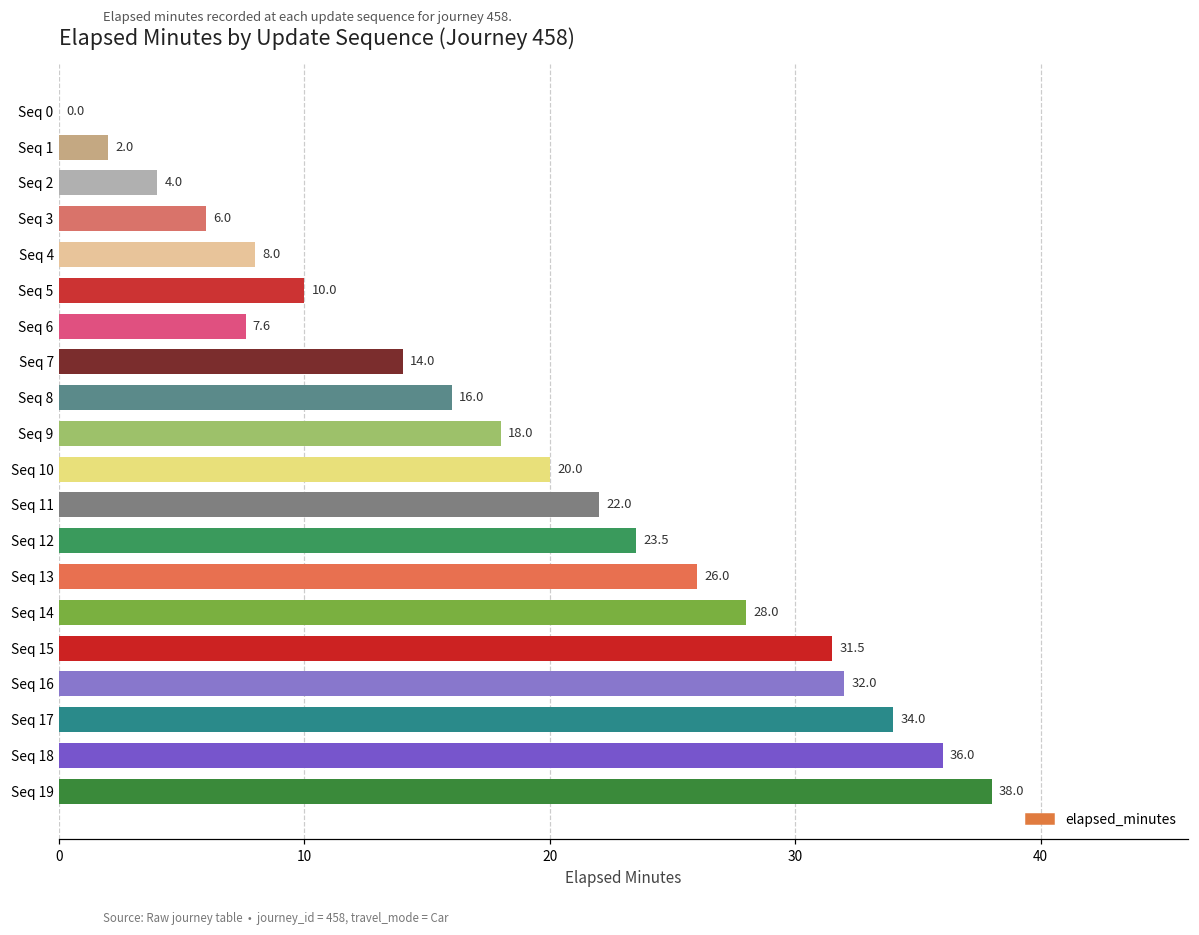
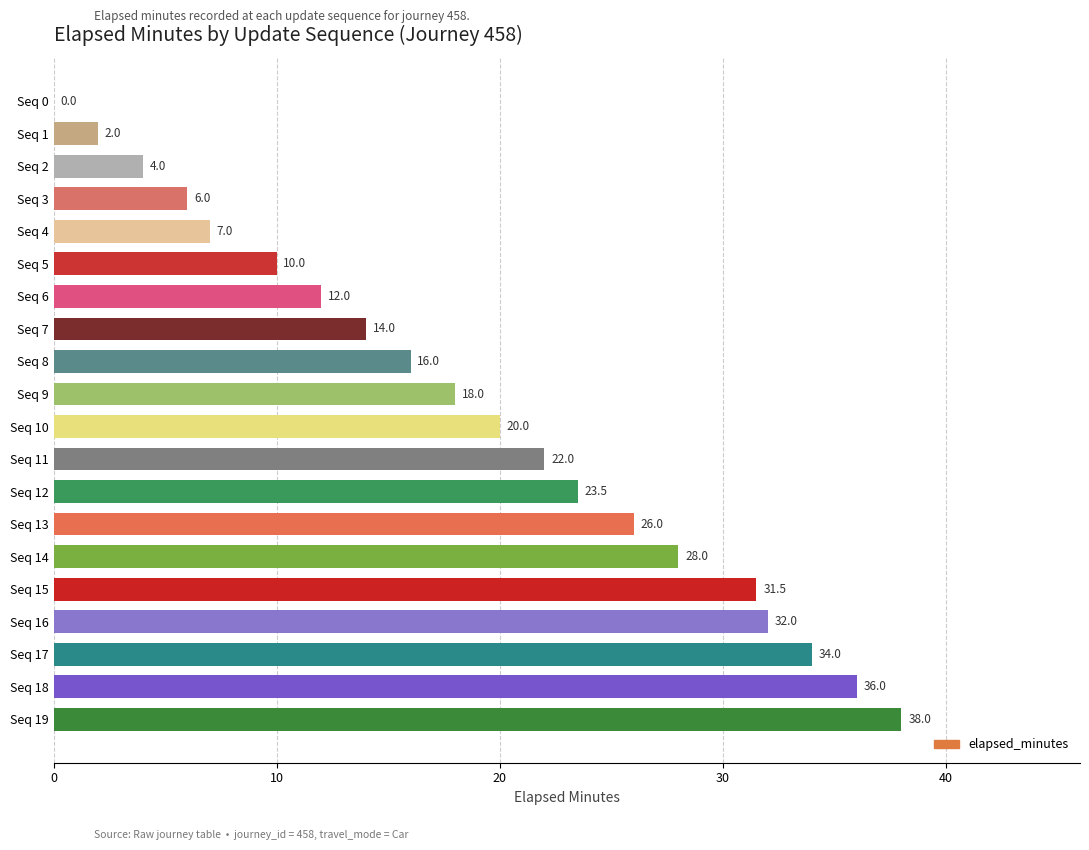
  {
    "Seq 0": 0.0,
    "Seq 1": 2.0,
    "Seq 2": 4.0,
    "Seq 3": 6.0,
-   "Seq 4": 8.0,
+   "Seq 4": 7.0,
    "Seq 5": 10.0,
-   "Seq 6": 7.6,
+   "Seq 6": 12.0,
    "Seq 7": 14.0,
    "Seq 8": 16.0,
    "Seq 9": 18.0,
    "Seq 10": 20.0,
    "Seq 11": 22.0,
    "Seq 12": 23.5,
    "Seq 13": 26.0,
    "Seq 14": 28.0,
    "Seq 15": 31.5,
    "Seq 16": 32.0,
    "Seq 17": 34.0,
    "Seq 18": 36.0,
    "Seq 19": 38.0
  }
